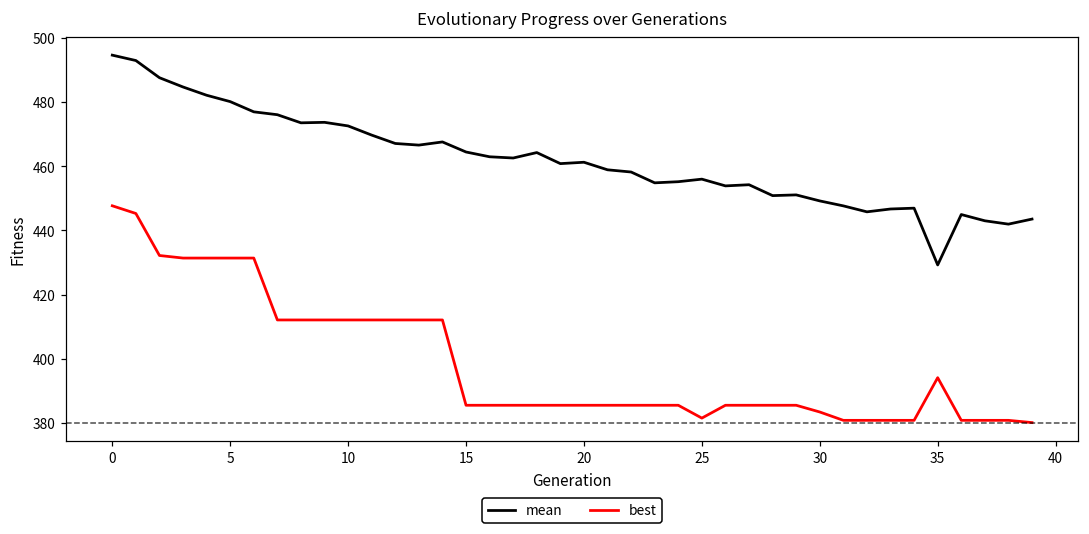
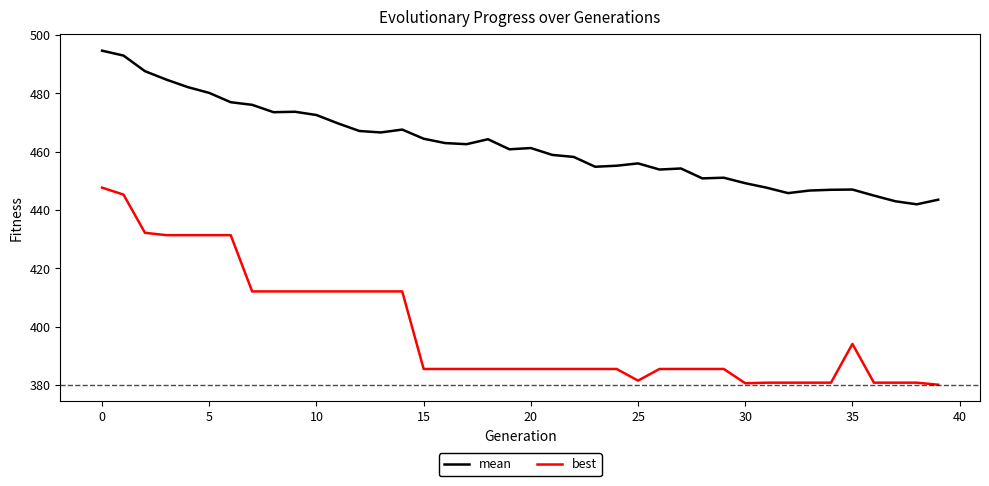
  {
    "mean": {
      "0": 495,
      "5": 480,
      "10": 473,
      "15": 464,
      "20": 461,
      "25": 456,
      "30": 449,
-     "35": 429
+     "35": 447
    },
    "best": {
      "0": 448,
      "5": 431,
      "10": 412,
      "15": 386,
      "20": 386,
      "25": 382,
-     "30": 383,
+     "30": 381,
      "35": 394
    }
  }
